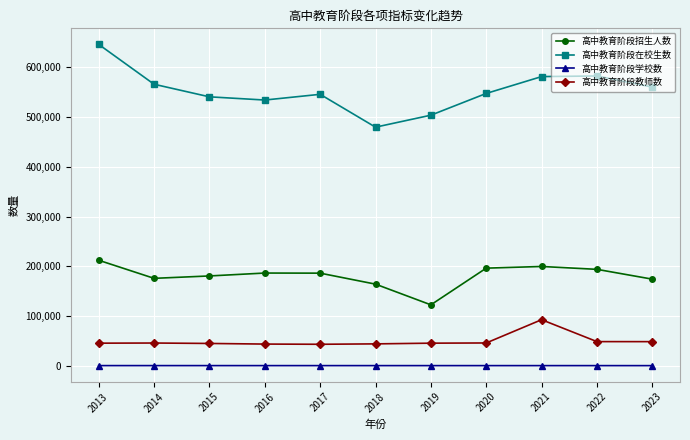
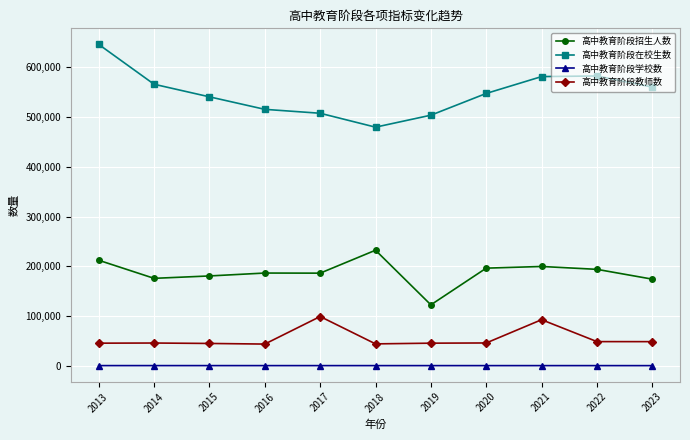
  {
    "高中教育阶段招生人数": {
      "2013": "210,000",
      "2014": "180,000",
      "2015": "180,000",
      "2016": "190,000",
      "2017": "190,000",
-     "2018": "160,000",
+     "2018": "230,000",
      "2019": "120,000",
      "2020": "200,000",
      "2021": "200,000",
      "2022": "190,000",
      "2023": "170,000"
    },
    "高中教育阶段在校生数": {
      "2013": "650,000",
      "2014": "570,000",
      "2015": "540,000",
-     "2016": "530,000",
-     "2017": "550,000",
+     "2016": "520,000",
+     "2017": "510,000",
      "2018": "480,000",
      "2019": "500,000",
      "2020": "550,000",
      "2021": "580,000"
    },
    "高中教育阶段学校数": {
      "2013": "0",
      "2014": "0",
      "2015": "0",
      "2016": "0",
      "2017": "0",
      "2018": "0",
      "2019": "0",
      "2020": "0",
      "2021": "0",
      "2022": "0",
      "2023": "0"
    },
    "高中教育阶段教师数": {
      "2013": "50,000",
      "2014": "50,000",
      "2015": "50,000",
      "2016": "40,000",
-     "2017": "40,000",
+     "2017": "100,000",
      "2018": "40,000",
      "2019": "50,000",
      "2020": "50,000",
      "2021": "90,000",
      "2022": "50,000",
      "2023": "50,000"
    }
  }
